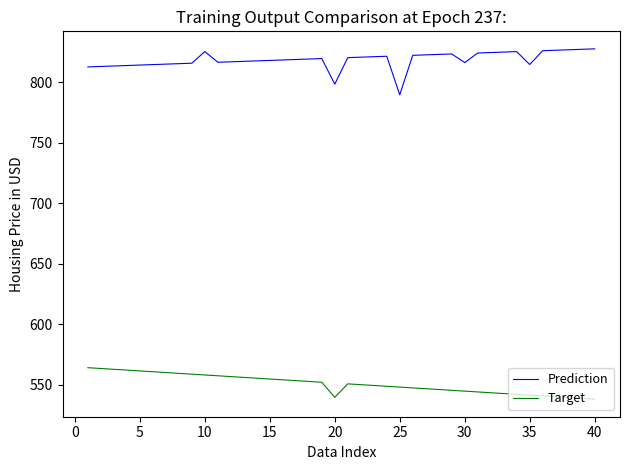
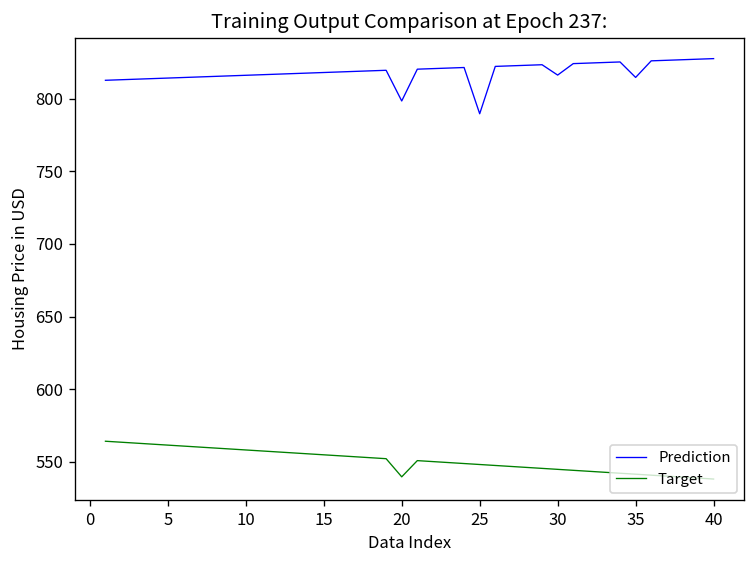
  {
    "Prediction": {
      "5": 814,
-     "10": 825,
+     "10": 816,
      "15": 818,
      "20": 798,
      "25": 790,
      "30": 816,
      "35": 815,
      "40": 828
    },
    "Target": {
      "5": 561,
      "10": 558,
      "15": 555,
      "20": 540,
      "25": 548,
      "30": 545
    }
  }
